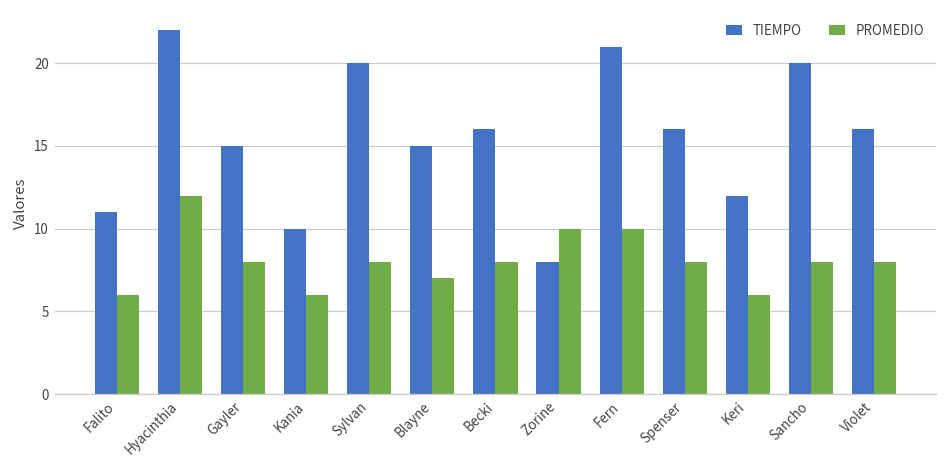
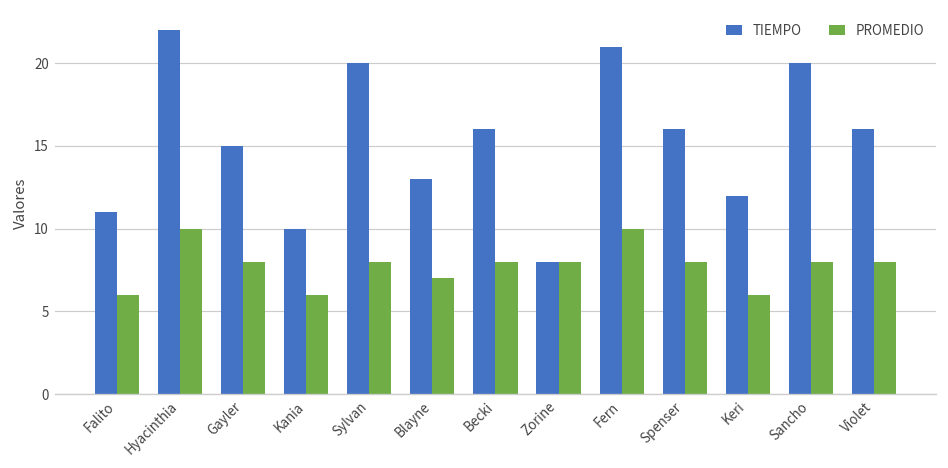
  {
    "TIEMPO": {
      "Falito": 11,
      "Hyacinthia": 22,
      "Gayler": 15,
      "Kania": 10,
      "Sylvan": 20,
-     "Blayne": 15,
+     "Blayne": 13,
      "Becki": 16,
      "Zorine": 8,
      "Fern": 21,
      "Spenser": 16,
      "Keri": 12,
      "Sancho": 20,
      "Violet": 16
    },
    "PROMEDIO": {
      "Falito": 6,
-     "Hyacinthia": 12,
+     "Hyacinthia": 10,
      "Gayler": 8,
      "Kania": 6,
      "Sylvan": 8,
      "Blayne": 7,
      "Becki": 8,
-     "Zorine": 10,
+     "Zorine": 8,
      "Fern": 10,
      "Spenser": 8,
      "Keri": 6,
      "Sancho": 8,
      "Violet": 8
    }
  }
